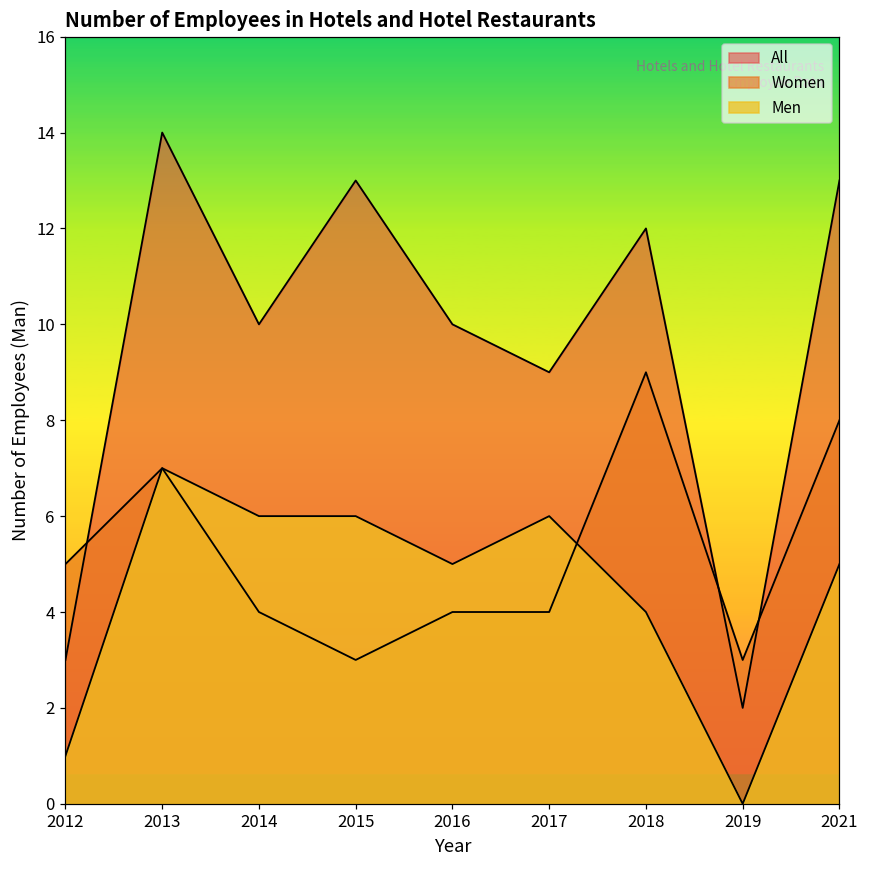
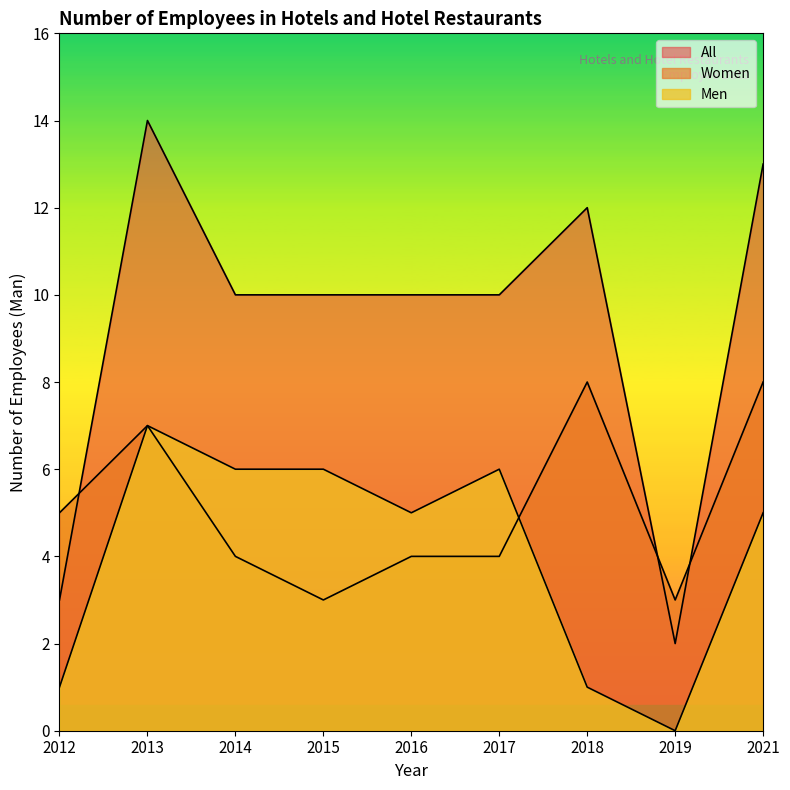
  {
    "All": {
      "2012": 3,
      "2013": 14,
      "2014": 10,
-     "2015": 13,
+     "2015": 10,
      "2016": 10,
-     "2017": 9,
+     "2017": 10,
      "2018": 12,
      "2019": 2,
      "2021": 13
    },
    "Women": {
      "2012": 5,
      "2014": 4,
      "2015": 3,
      "2016": 4,
      "2017": 4,
-     "2018": 9,
+     "2018": 8,
      "2019": 3,
      "2021": 8
    },
    "Men": {
      "2012": 1,
      "2014": 6,
      "2015": 6,
      "2016": 5,
      "2017": 6,
-     "2018": 4,
+     "2018": 1,
      "2021": 5
    }
  }
